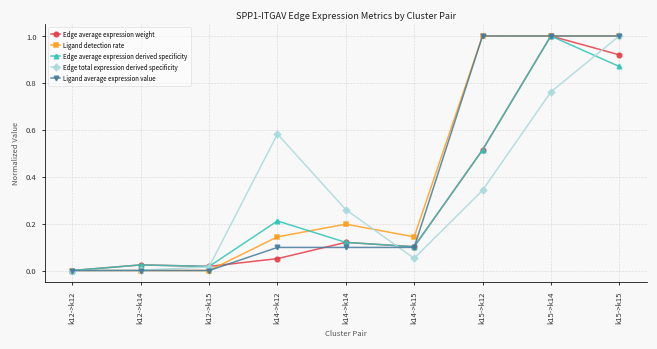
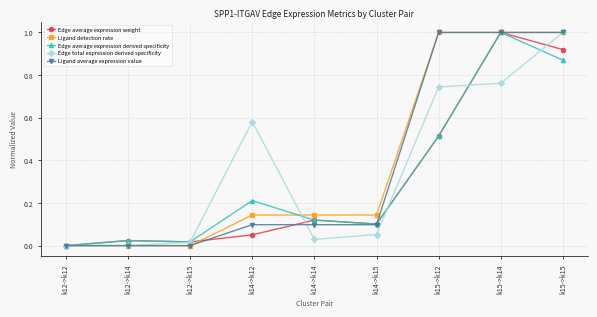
  {
    "Edge average expression weight": {
      "k14->k12": 0.05,
      "k15->k15": 0.92
    },
    "Ligand detection rate": {
      "k14->k12": 0.14,
-     "k14->k14": 0.20,
+     "k14->k14": 0.14,
      "k14->k15": 0.14
    },
    "Edge average expression derived specificity": {
      "k14->k12": 0.21,
      "k15->k15": 0.87
    },
    "Edge total expression derived specificity": {
      "k14->k12": 0.58,
-     "k14->k14": 0.26,
+     "k14->k14": 0.03,
      "k14->k15": 0.05,
-     "k15->k12": 0.34,
+     "k15->k12": 0.74,
      "k15->k14": 0.76
    },
    "Ligand average expression value": {
      "k14->k12": 0.10,
      "k14->k14": 0.10
    }
  }
